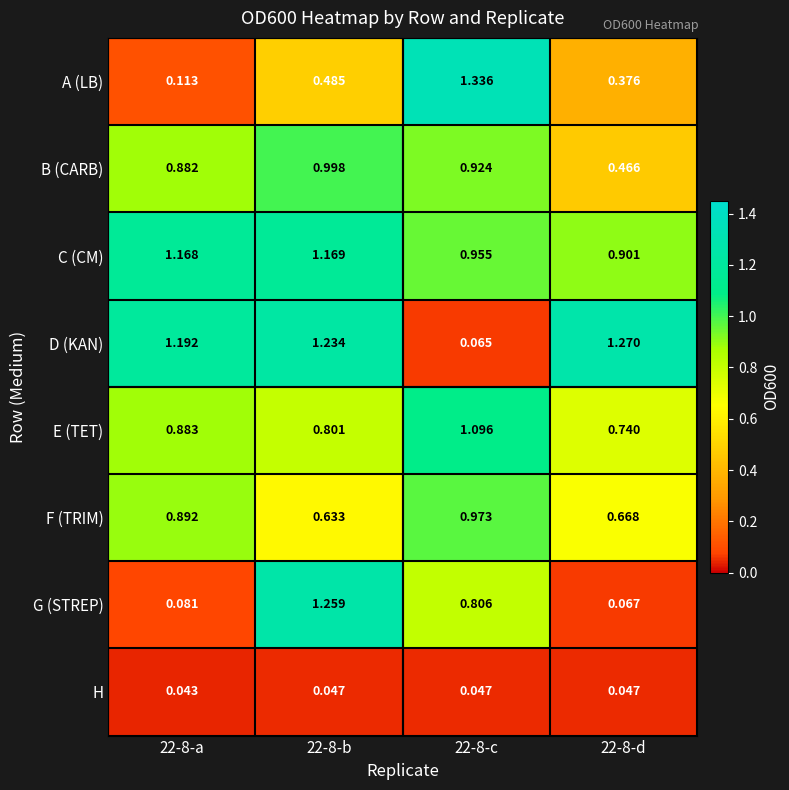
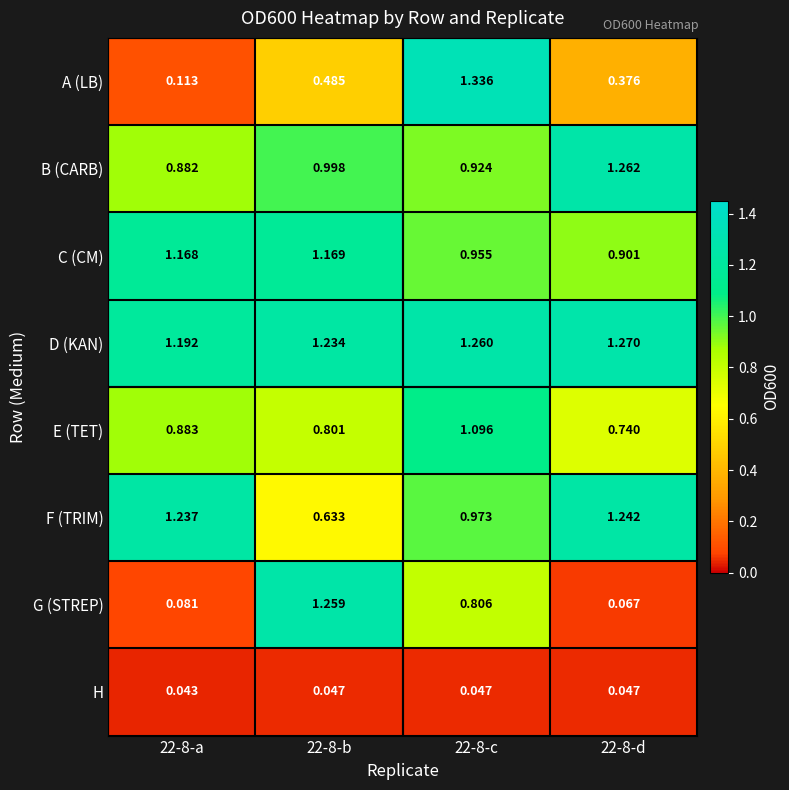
  {
    "A (LB)": {
      "22-8-a": 0.113,
      "22-8-b": 0.485,
      "22-8-c": 1.336,
      "22-8-d": 0.376
    },
    "B (CARB)": {
      "22-8-a": 0.882,
      "22-8-b": 0.998,
      "22-8-c": 0.924,
-     "22-8-d": 0.466
+     "22-8-d": 1.262
    },
    "C (CM)": {
      "22-8-a": 1.168,
      "22-8-b": 1.169,
      "22-8-c": 0.955,
      "22-8-d": 0.901
    },
    "D (KAN)": {
      "22-8-a": 1.192,
      "22-8-b": 1.234,
-     "22-8-c": 0.065,
+     "22-8-c": 1.260,
      "22-8-d": 1.270
    },
    "E (TET)": {
      "22-8-a": 0.883,
      "22-8-b": 0.801,
      "22-8-c": 1.096,
      "22-8-d": 0.740
    },
    "F (TRIM)": {
-     "22-8-a": 0.892,
+     "22-8-a": 1.237,
      "22-8-b": 0.633,
      "22-8-c": 0.973,
-     "22-8-d": 0.668
+     "22-8-d": 1.242
    },
    "G (STREP)": {
      "22-8-a": 0.081,
      "22-8-b": 1.259,
      "22-8-c": 0.806,
      "22-8-d": 0.067
    },
    "H": {
      "22-8-a": 0.043,
      "22-8-b": 0.047,
      "22-8-c": 0.047,
      "22-8-d": 0.047
    }
  }
